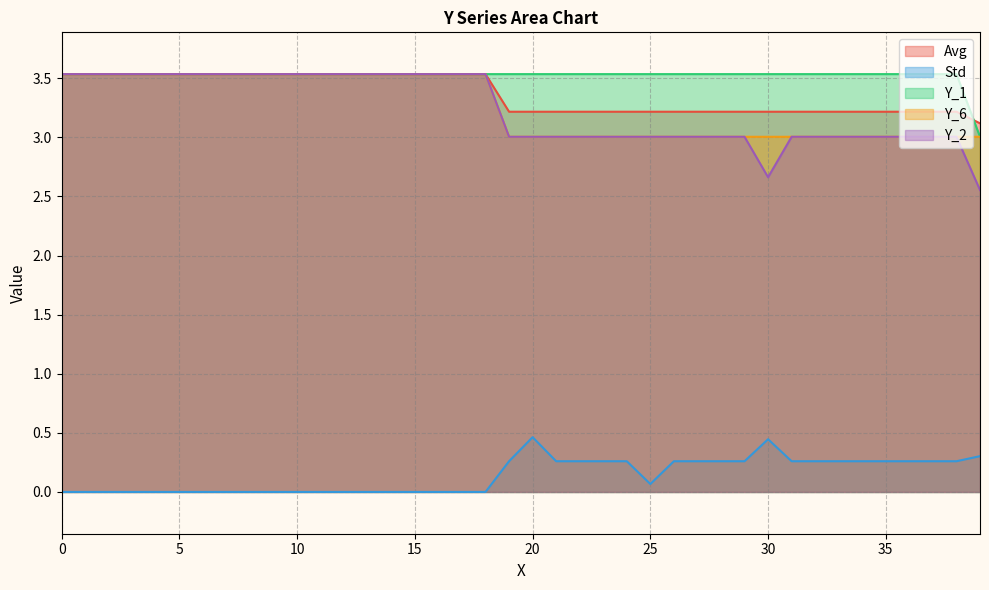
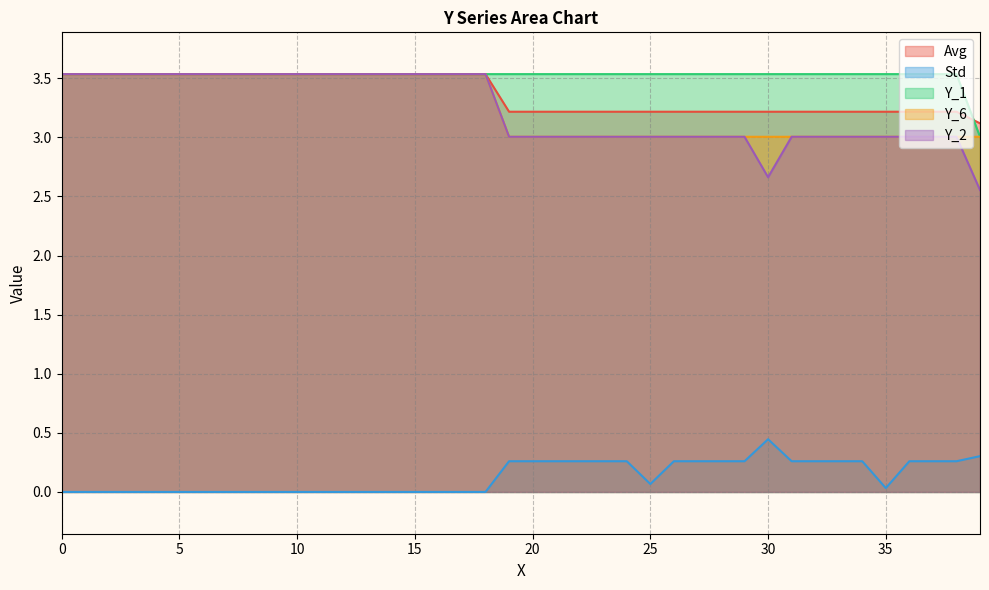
  {
    "Std": {
      "0": 0.00,
      "5": 0.00,
      "10": 0.00,
      "15": 0.00,
-     "20": 0.46,
+     "20": 0.26,
      "25": 0.07,
      "30": 0.45,
-     "35": 0.26
+     "35": 0.03
    },
    "Y_1": {
      "20": 3.54,
      "25": 3.54,
      "30": 3.54,
      "35": 3.54
    },
    "Y_2": {
      "30": 2.66
    }
  }
